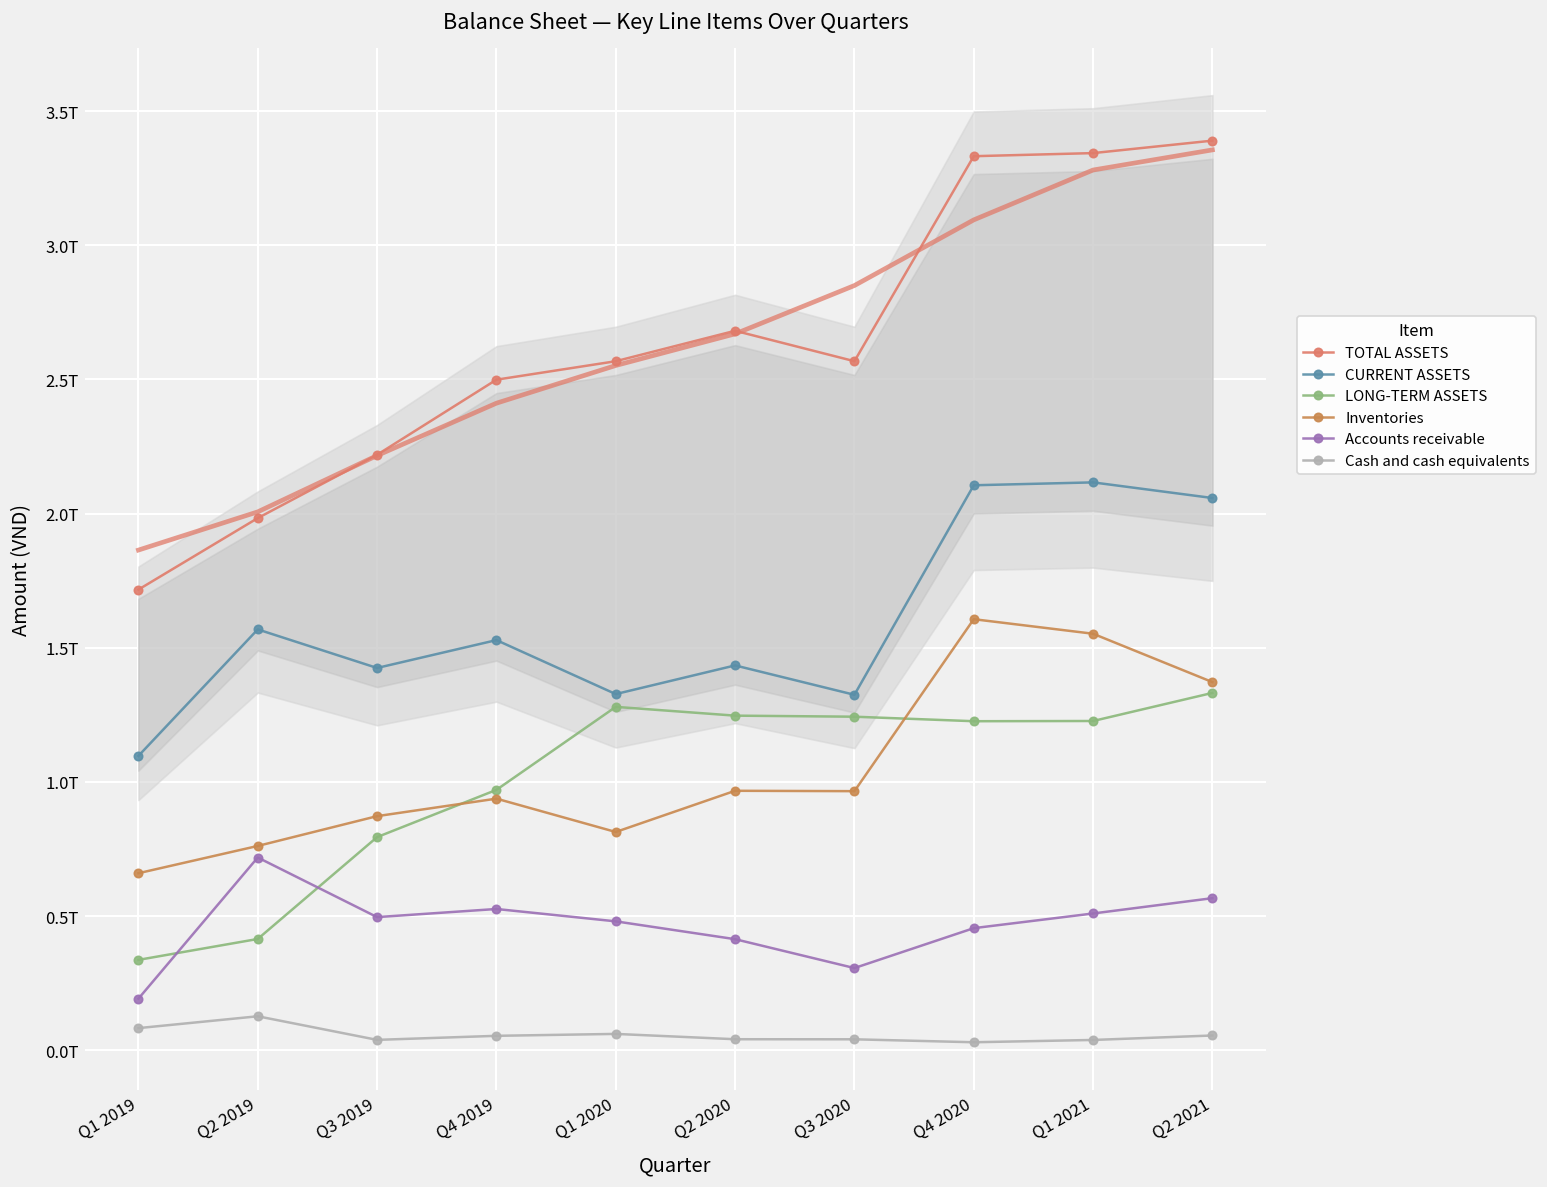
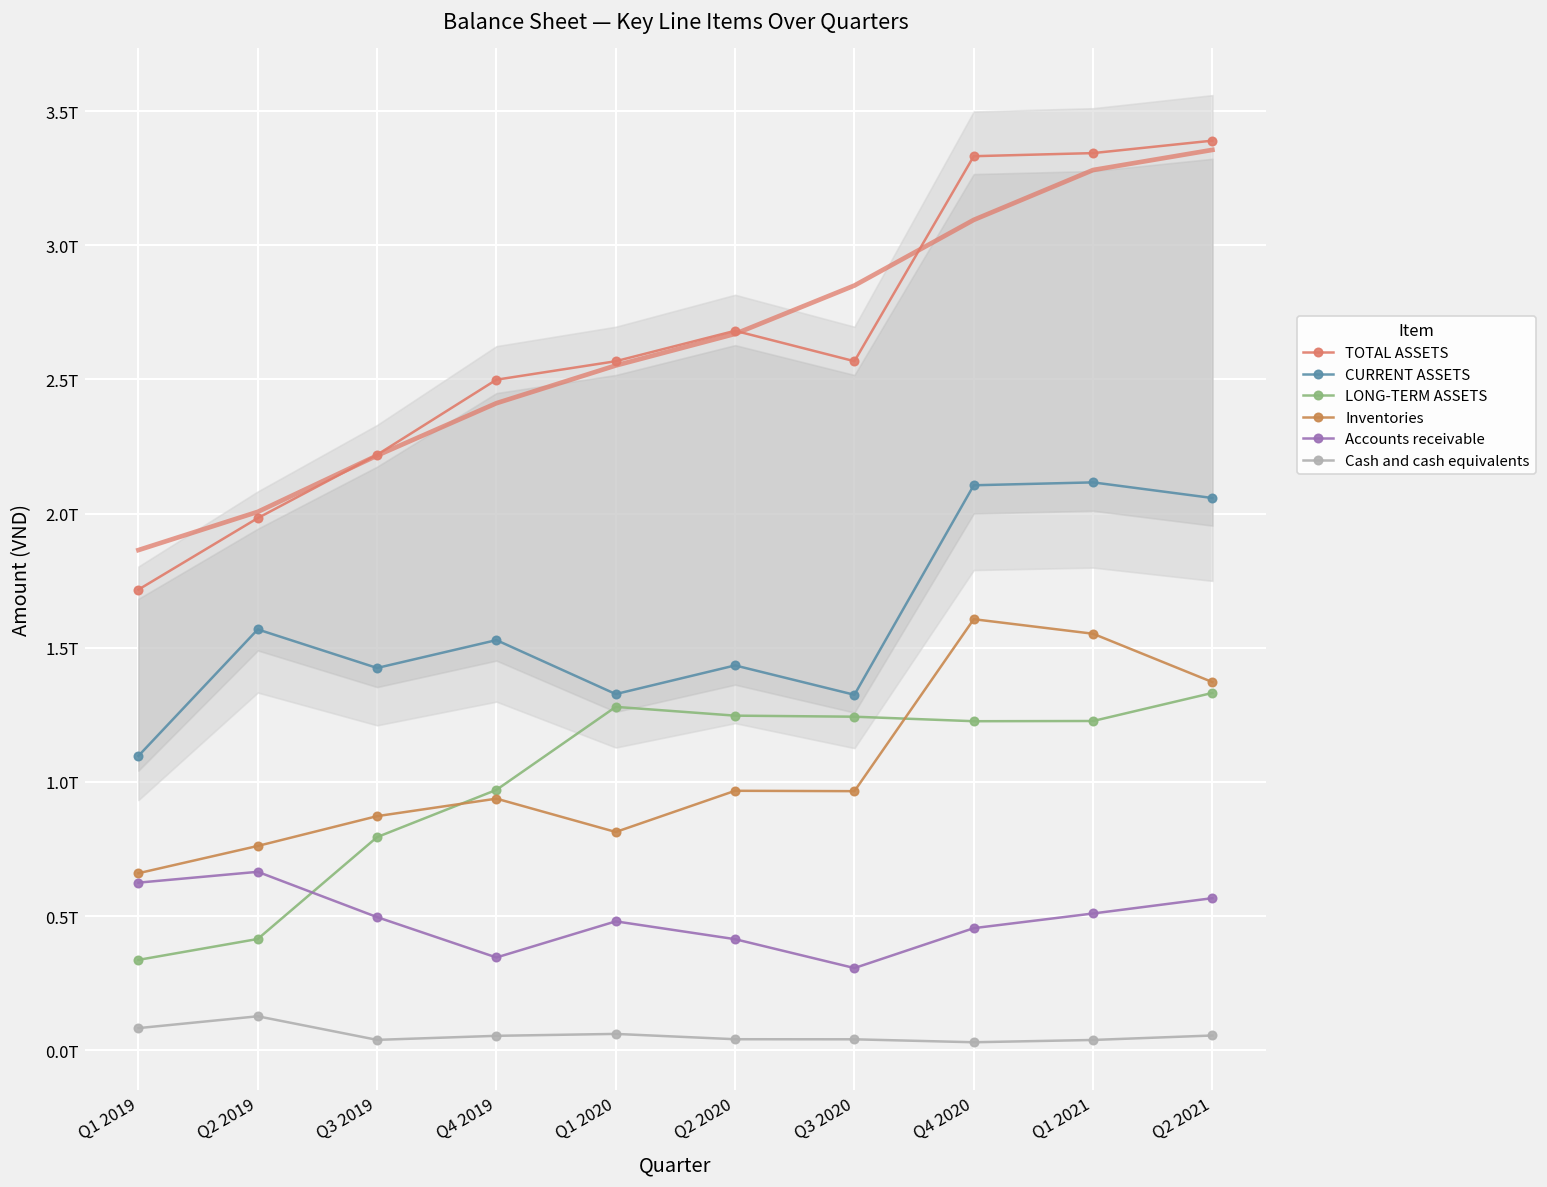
  {
    "CURRENT ASSETS": {
      "Q1 2019": "1.10T",
      "Q2 2019": "1.57T",
      "Q3 2019": "1.42T",
      "Q4 2019": "1.53T",
      "Q1 2020": "1.33T",
      "Q2 2020": "1.43T",
      "Q3 2020": "1.32T",
      "Q4 2020": "2.11T",
      "Q1 2021": "2.12T",
      "Q2 2021": "2.06T"
    },
    "LONG-TERM ASSETS": {
      "Q1 2019": "0.34T",
      "Q2 2019": "0.41T",
      "Q3 2019": "0.79T",
      "Q4 2019": "0.97T",
      "Q1 2020": "1.28T",
      "Q2 2020": "1.25T",
      "Q3 2020": "1.24T",
      "Q4 2020": "1.23T",
      "Q1 2021": "1.23T",
      "Q2 2021": "1.33T"
    },
    "Accounts receivable": {
-     "Q1 2019": "0.19T",
-     "Q2 2019": "0.72T",
+     "Q1 2019": "0.62T",
+     "Q2 2019": "0.67T",
      "Q3 2019": "0.50T",
-     "Q4 2019": "0.53T",
+     "Q4 2019": "0.35T",
      "Q1 2020": "0.48T",
      "Q2 2020": "0.41T",
      "Q3 2020": "0.31T",
      "Q4 2020": "0.46T",
      "Q1 2021": "0.51T",
      "Q2 2021": "0.57T"
    }
  }
